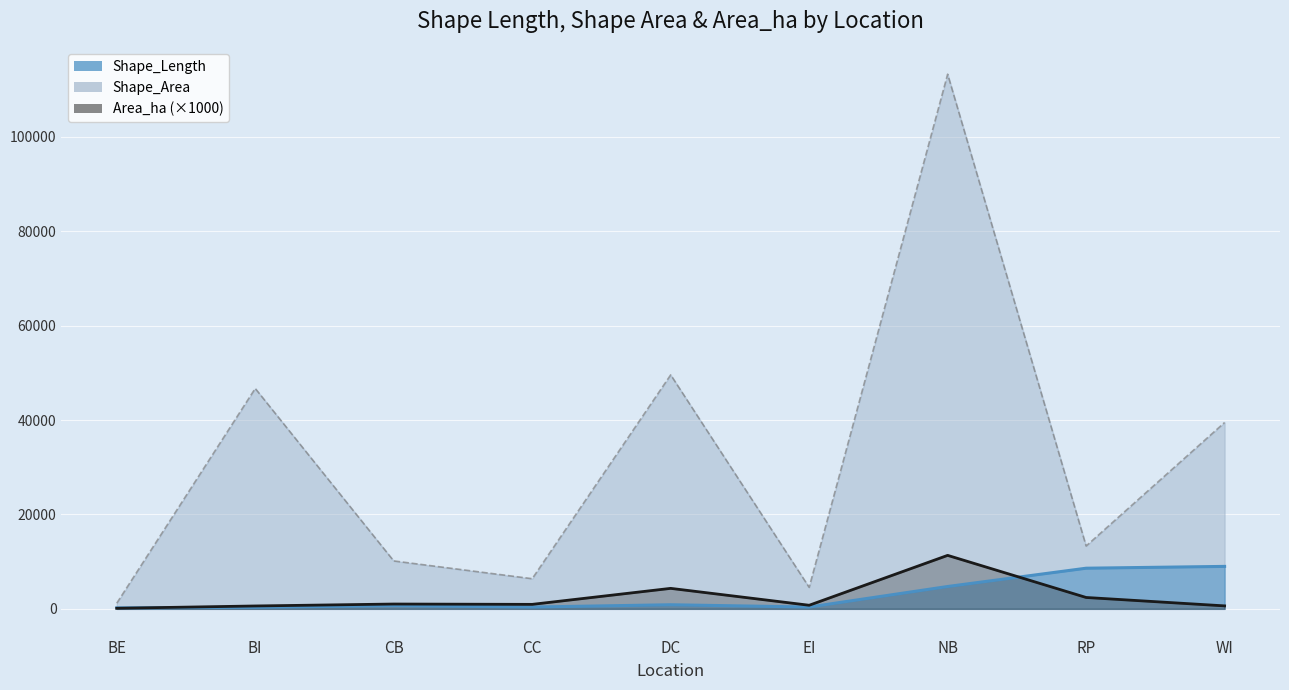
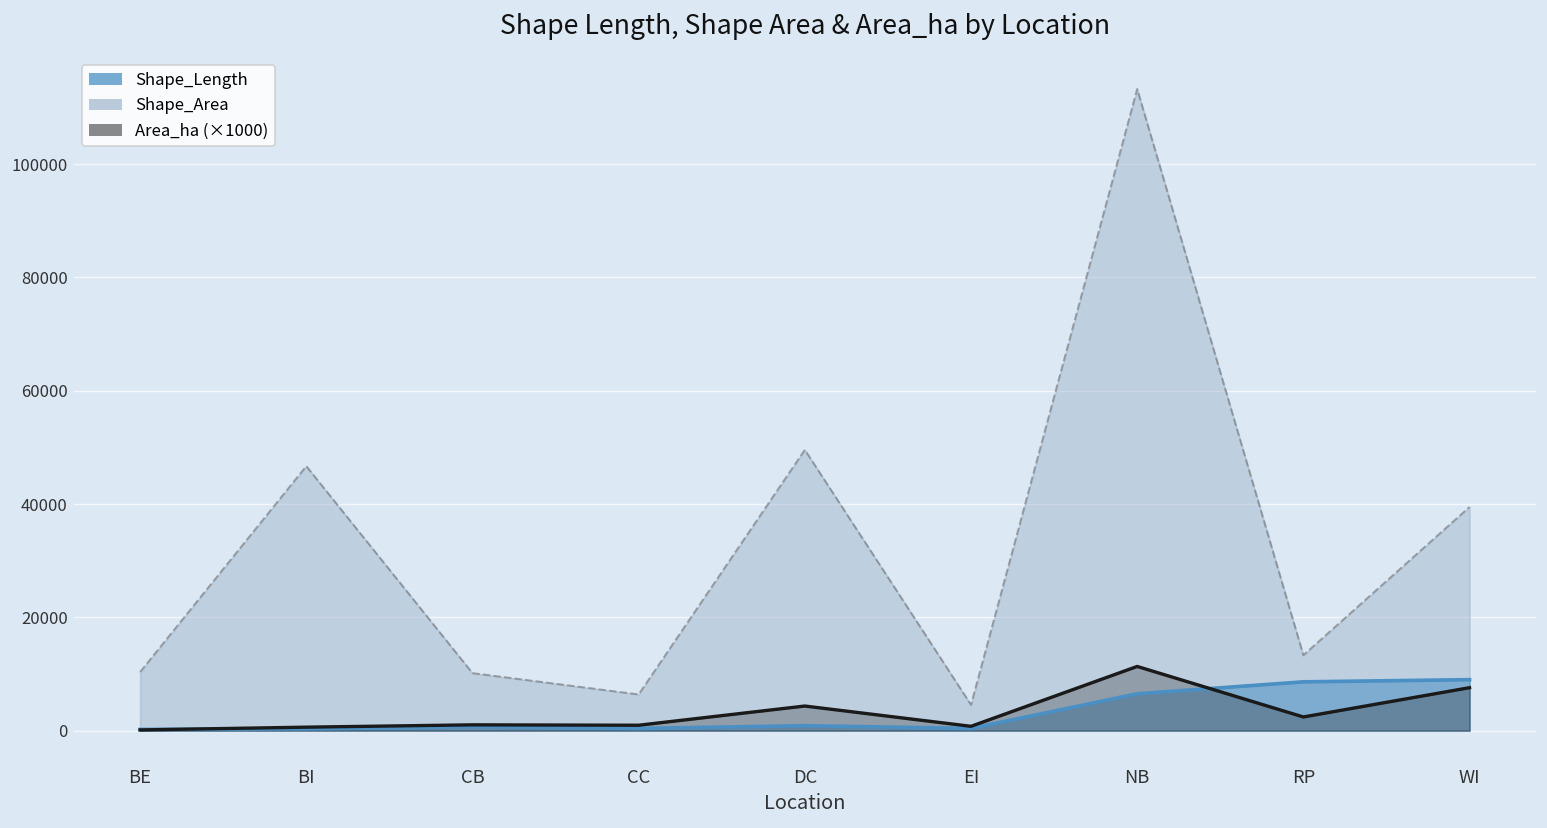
  {
    "Shape_Area": {
-     "BE": 1000,
+     "BE": 10000,
      "BI": 47000,
      "CB": 10000,
      "CC": 6000,
      "DC": 50000,
      "EI": 5000,
      "NB": 113000,
      "RP": 13000,
      "WI": 39000
    },
    "Shape_Length": {
      "CC": 0,
      "DC": 1000,
-     "NB": 5000,
+     "NB": 7000,
      "RP": 9000,
      "WI": 9000
    },
    "Area_ha (×1000)": {
      "CC": 1000,
      "DC": 4000,
      "NB": 11000,
      "RP": 2000,
-     "WI": 1000
+     "WI": 8000
    }
  }
